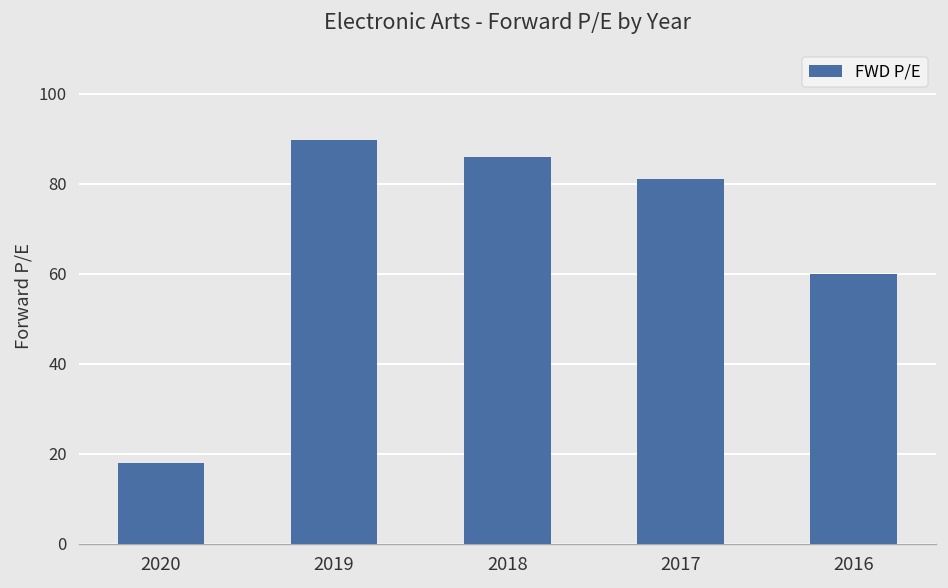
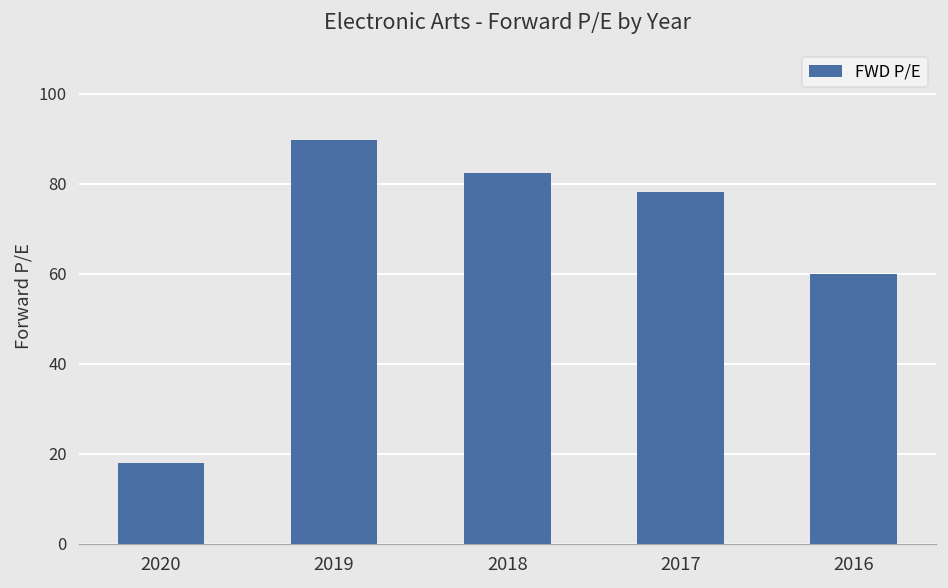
  {
    "2020": 18,
    "2019": 90,
-   "2018": 86,
-   "2017": 81,
+   "2018": 82,
+   "2017": 78,
    "2016": 60
  }
